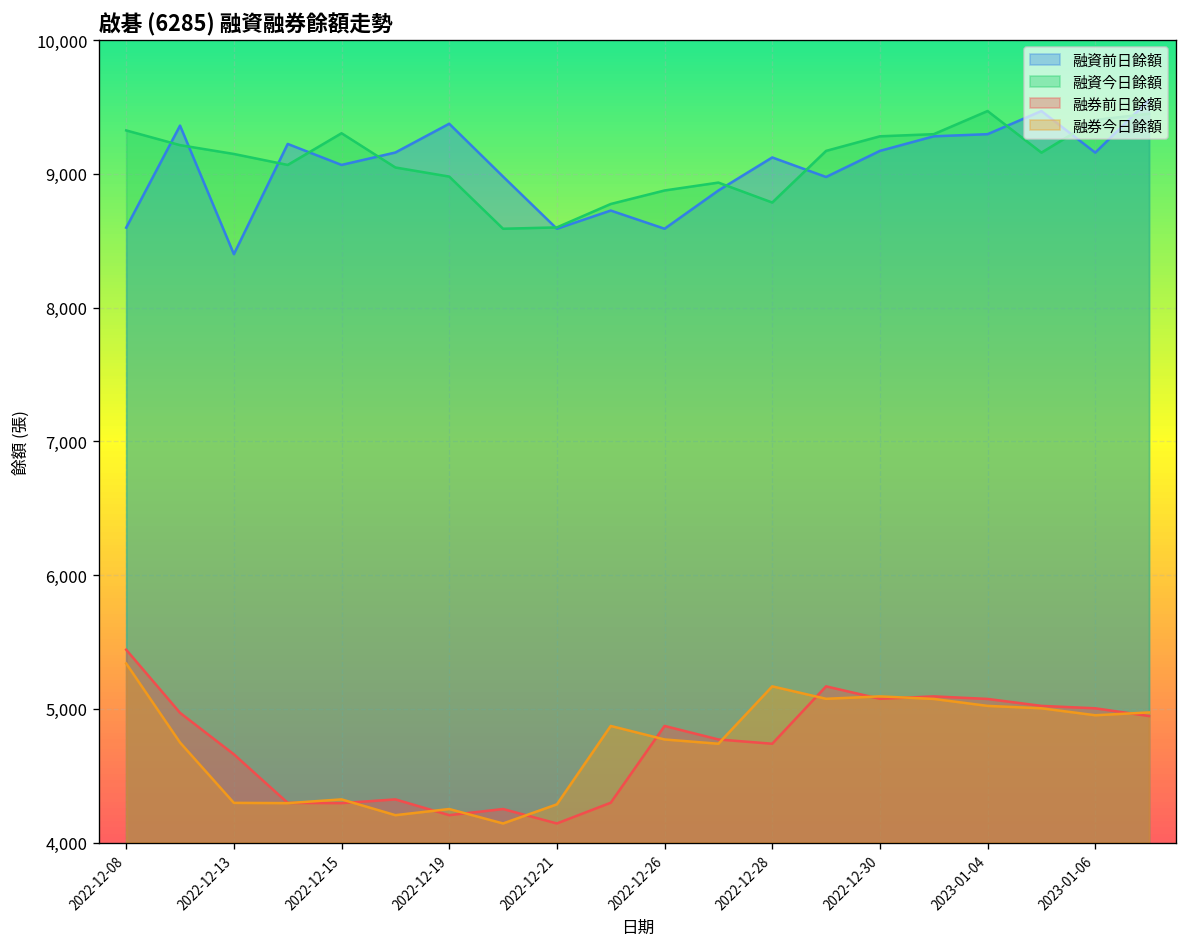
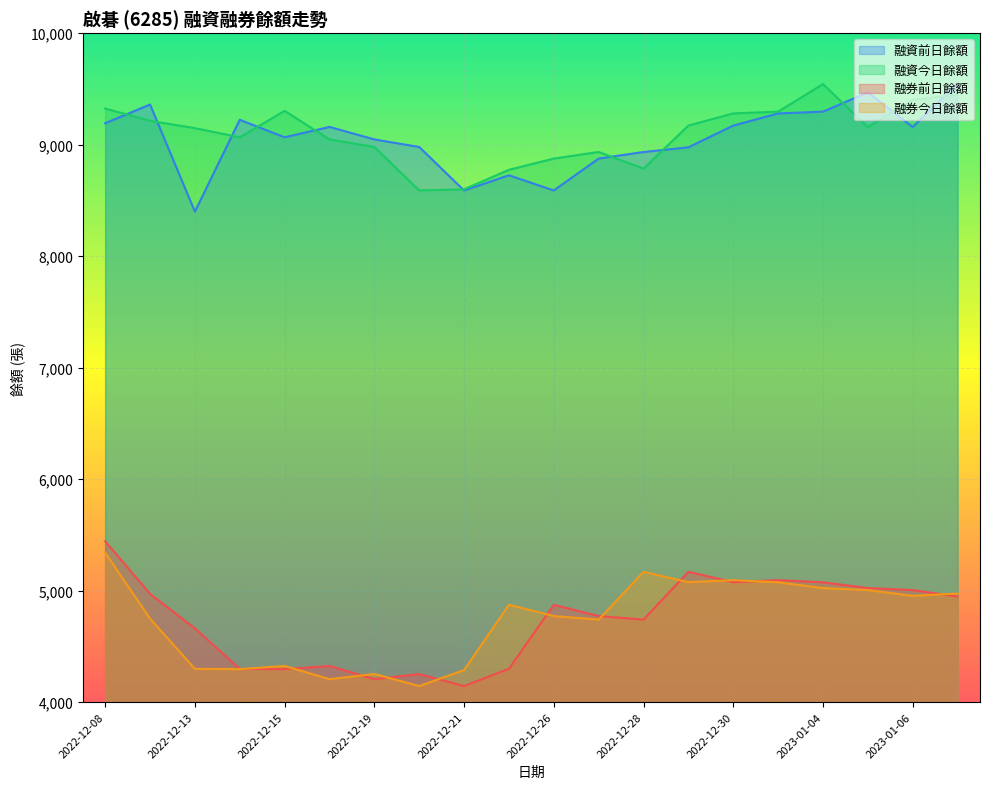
  {
    "融資前日餘額": {
-     "2022-12-08": "8,600",
+     "2022-12-08": "9,190",
      "2022-12-13": "8,400",
      "2022-12-15": "9,070",
-     "2022-12-19": "9,370",
+     "2022-12-19": "9,050",
      "2022-12-26": "8,590",
-     "2022-12-28": "9,120",
+     "2022-12-28": "8,930",
      "2022-12-30": "9,170",
      "2023-01-04": "9,300",
      "2023-01-06": "9,160"
    },
    "融資今日餘額": {
      "2022-12-08": "9,320",
      "2022-12-13": "9,150",
      "2022-12-15": "9,300",
      "2022-12-19": "8,980",
      "2022-12-26": "8,880",
      "2022-12-28": "8,790",
      "2022-12-30": "9,280",
-     "2023-01-04": "9,470"
+     "2023-01-04": "9,540"
    }
  }
